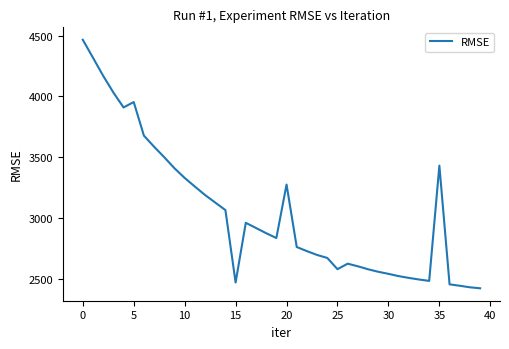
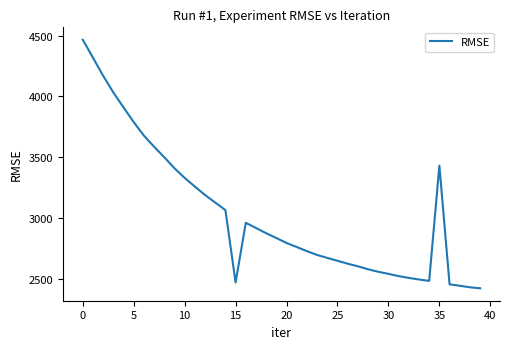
  {
    "0": 4470,
-   "5": 3950,
+   "5": 3790,
    "10": 3330,
    "15": 2470,
-   "20": 3270,
-   "25": 2580,
+   "20": 2790,
+   "25": 2650,
    "30": 2540,
    "35": 3430
  }
